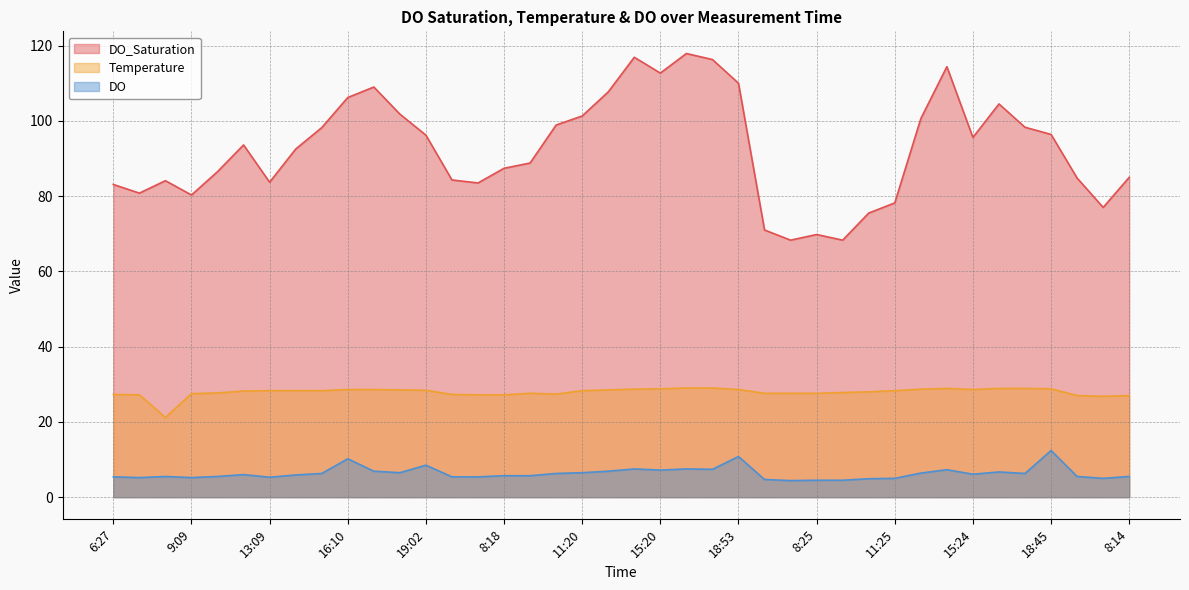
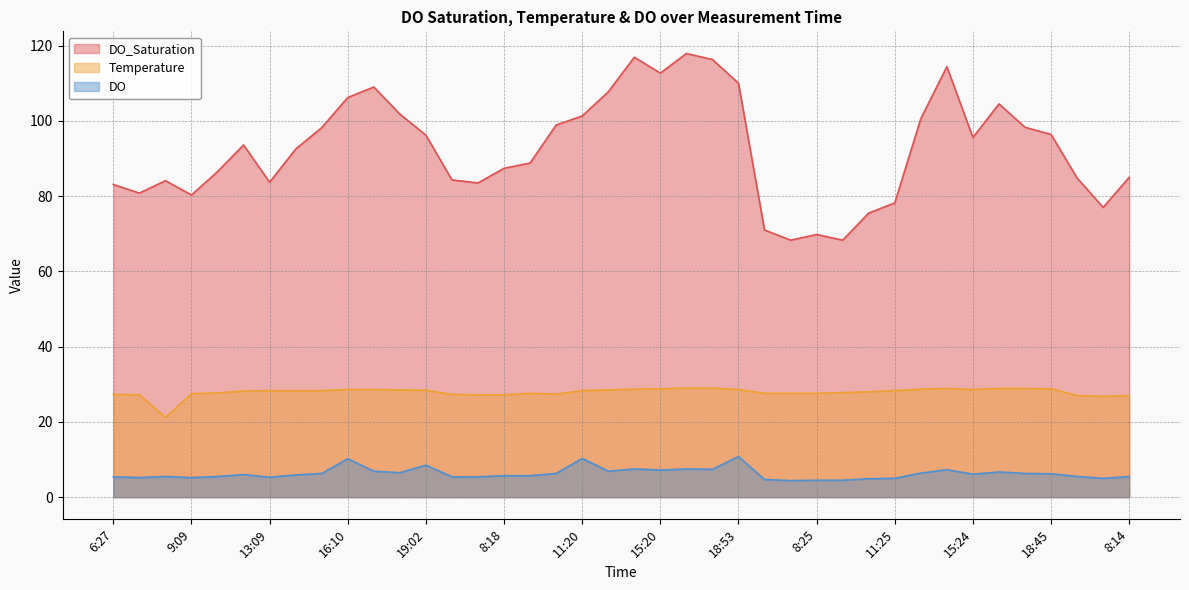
  {
    "DO": {
      "6:27": 5,
      "9:09": 5,
      "13:09": 5,
      "16:10": 10,
      "19:02": 9,
      "8:18": 6,
-     "11:20": 7,
+     "11:20": 10,
      "15:20": 7,
      "18:53": 11,
      "8:25": 5,
      "11:25": 5,
      "15:24": 6,
-     "18:45": 12,
+     "18:45": 6,
      "8:14": 6
    }
  }
